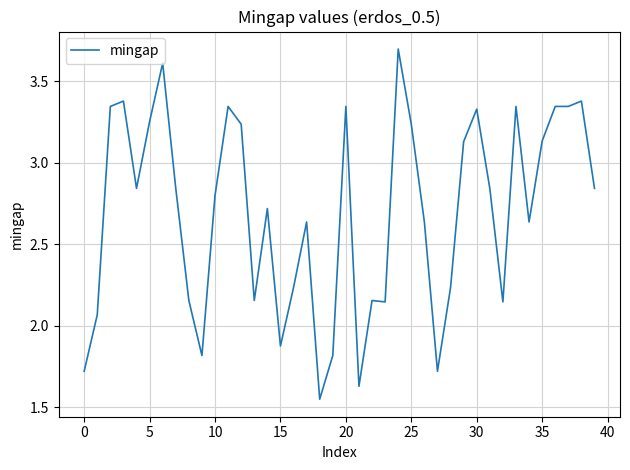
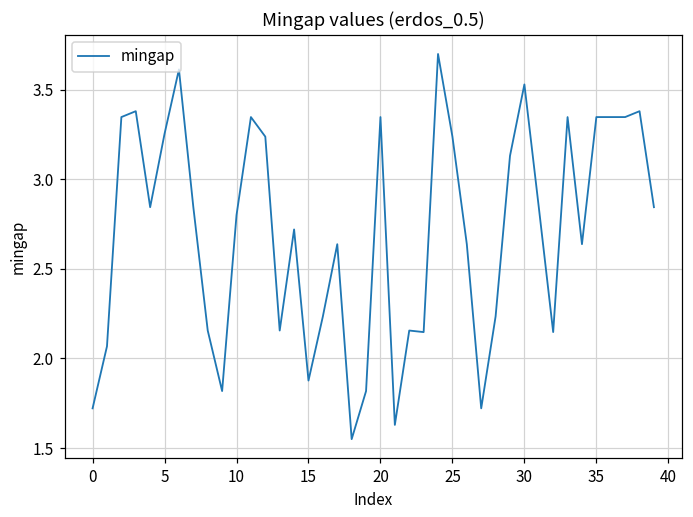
  {
    "0": 1.72,
    "5": 3.25,
    "10": 2.80,
    "15": 1.88,
    "20": 3.35,
    "25": 3.24,
-   "30": 3.33,
-   "35": 3.13
+   "30": 3.53,
+   "35": 3.35
  }
